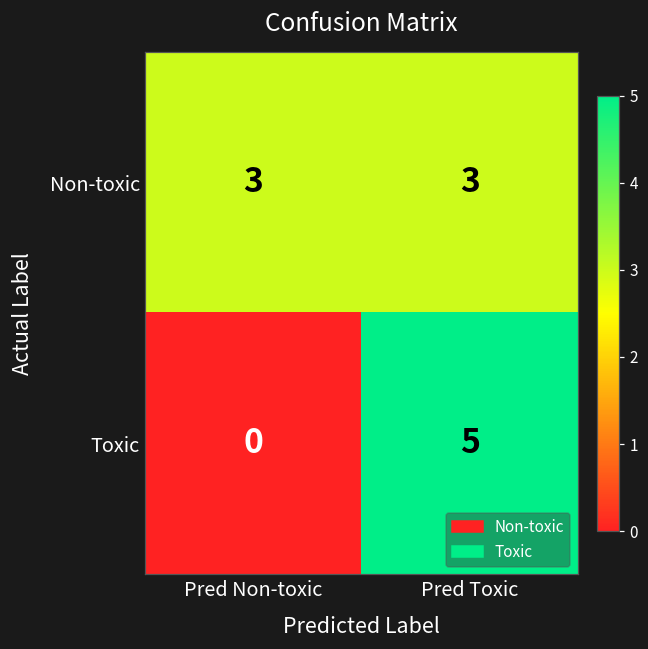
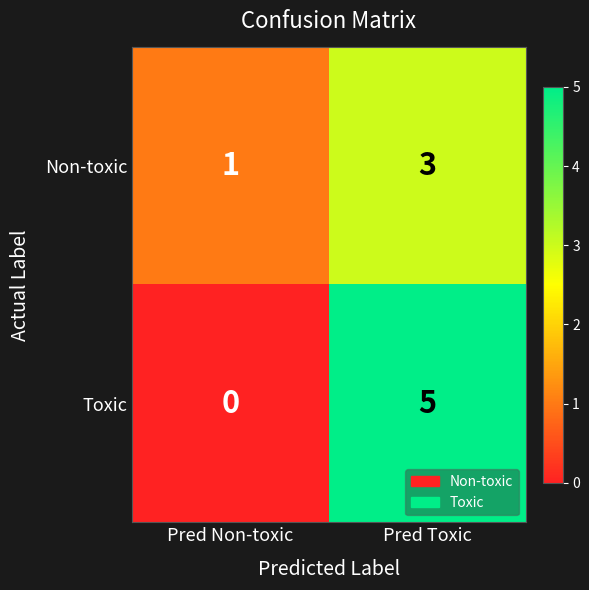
  {
    "Non-toxic": {
-     "Pred Non-toxic": 3,
+     "Pred Non-toxic": 1,
      "Pred Toxic": 3
    },
    "Toxic": {
      "Pred Non-toxic": 0,
      "Pred Toxic": 5
    }
  }
